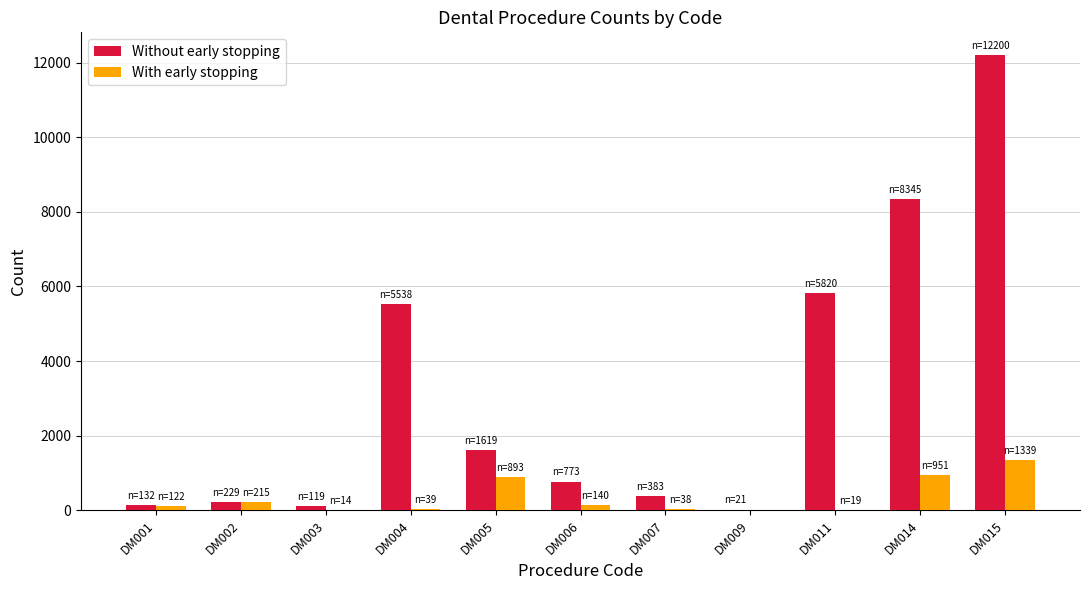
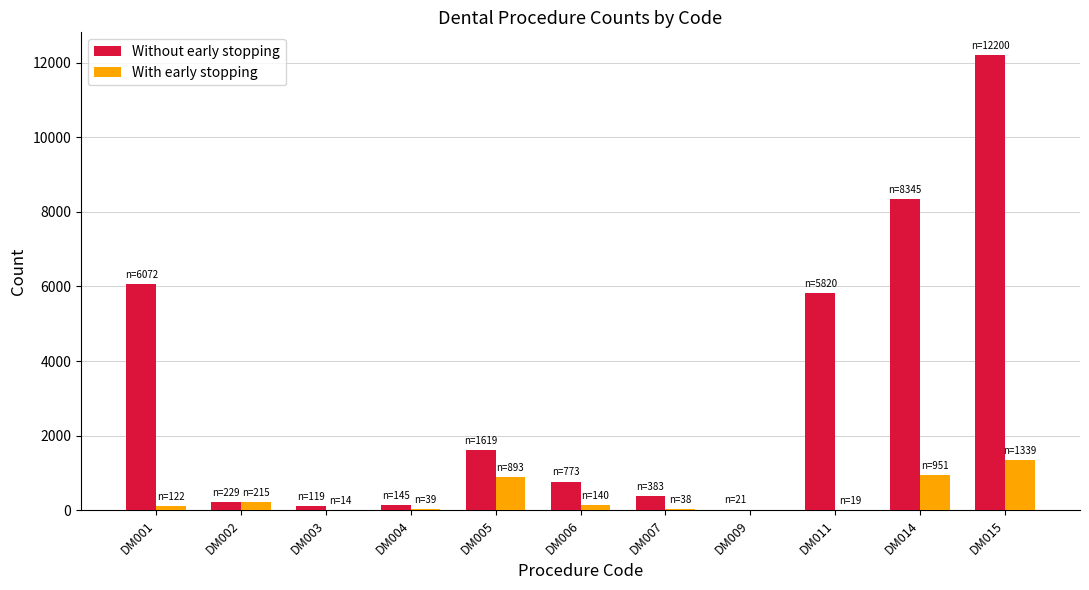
  {
    "Without early stopping": {
-     "DM001": 132,
+     "DM001": 6072,
      "DM002": 229,
      "DM003": 119,
-     "DM004": 5538,
+     "DM004": 145,
      "DM005": 1619,
      "DM006": 773,
      "DM007": 383,
      "DM009": 21,
      "DM011": 5820,
      "DM014": 8345,
      "DM015": 12200
    },
    "With early stopping": {
      "DM001": 122,
      "DM002": 215,
      "DM003": 14,
      "DM004": 39,
      "DM005": 893,
      "DM006": 140,
      "DM007": 38,
      "DM011": 19,
      "DM014": 951,
      "DM015": 1339
    }
  }
